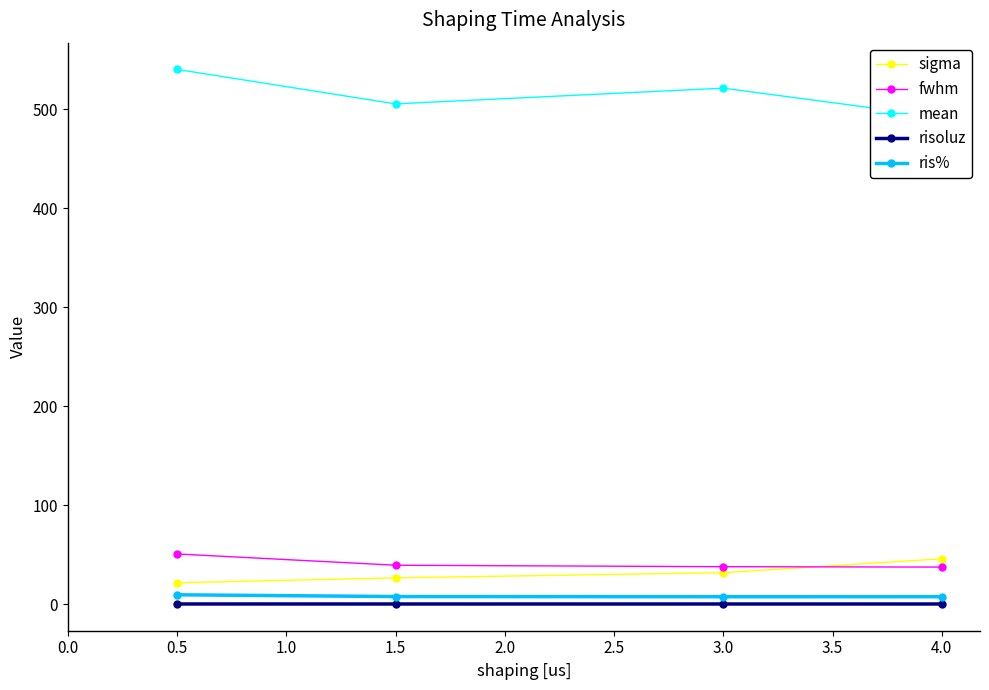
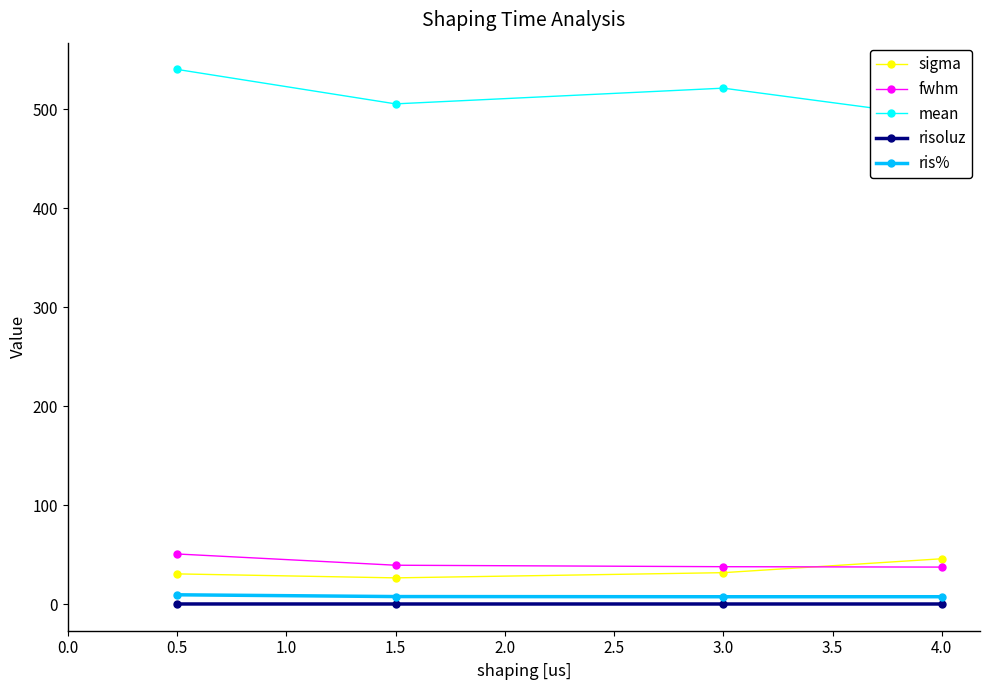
  {
    "sigma": {
-     "0.5": 20,
+     "0.5": 30,
      "1.5": 30,
      "3.0": 30,
      "4.0": 50
    },
    "fwhm": {
      "0.5": 50,
      "1.5": 40,
      "3.0": 40,
      "4.0": 40
    },
    "mean": {
      "0.5": 540,
      "1.5": 510,
      "3.0": 520
    },
    "risoluz": {
      "0.5": 0,
      "1.5": 0,
      "3.0": 0,
      "4.0": 0
    },
    "ris%": {
      "0.5": 10,
      "1.5": 10,
      "3.0": 10,
      "4.0": 10
    }
  }
